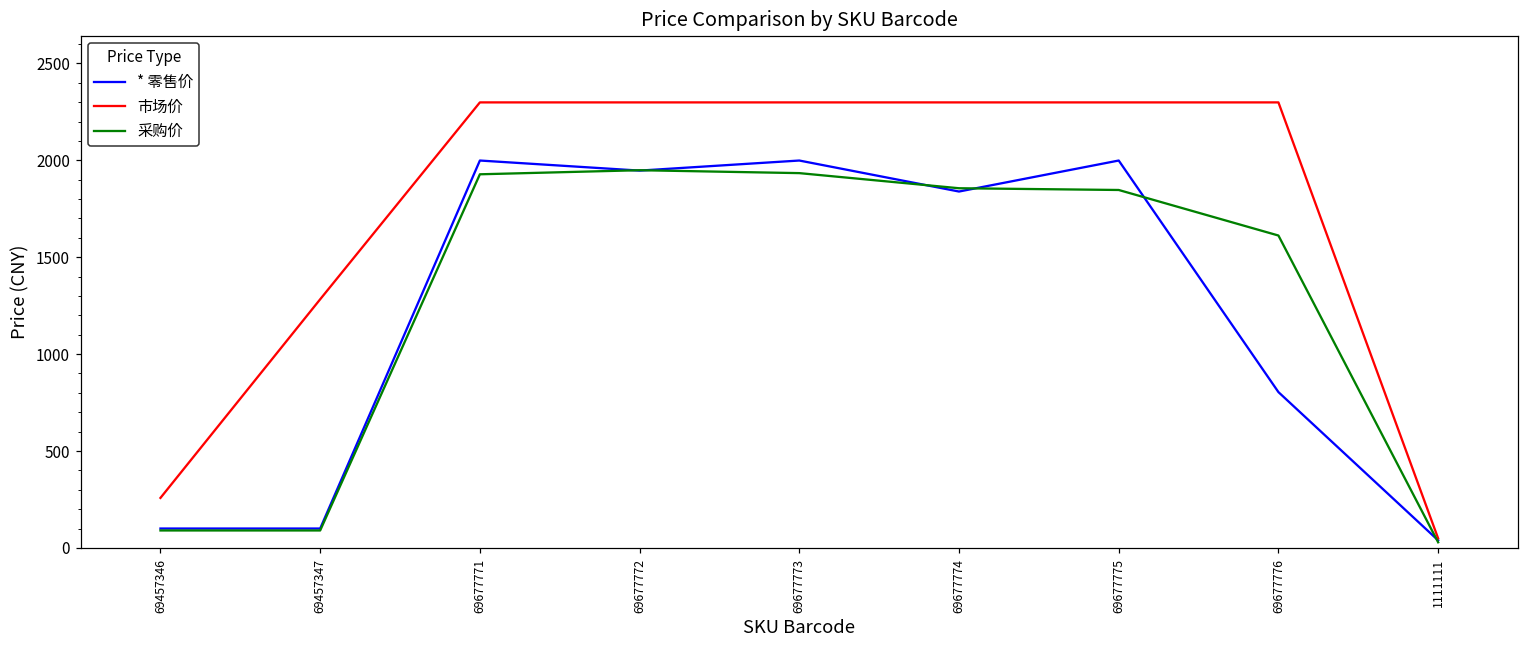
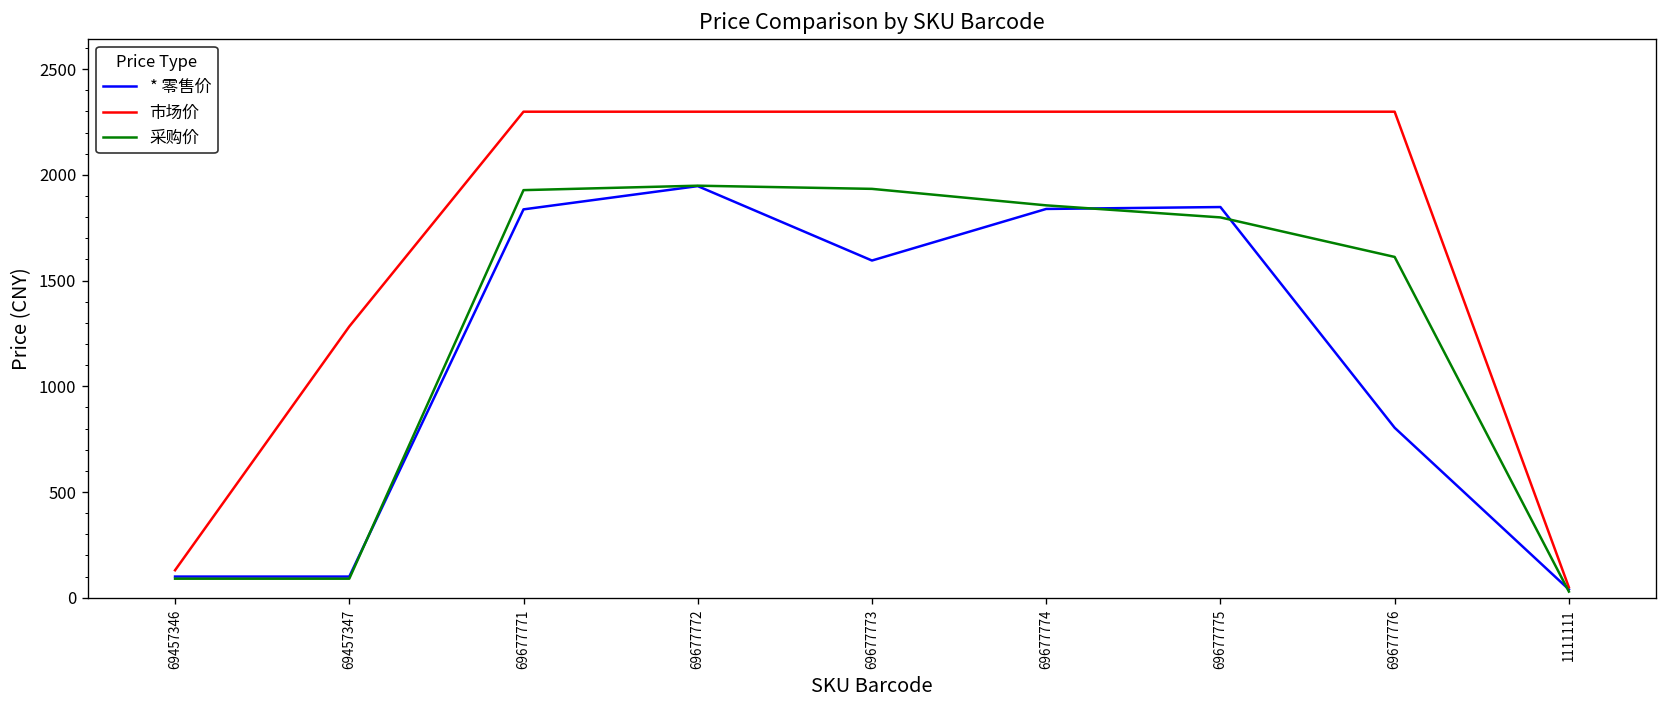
  {
    "* 零售价": {
-     "69677771": 2000,
-     "69677773": 2000,
+     "69677771": 1840,
+     "69677773": 1600,
      "69677774": 1840,
-     "69677775": 2000,
+     "69677775": 1850,
      "69677776": 800
    },
    "市场价": {
-     "69457346": 260,
+     "69457346": 130,
      "69457347": 1280,
      "69677771": 2300,
      "69677772": 2300,
      "69677773": 2300,
      "69677774": 2300,
      "69677775": 2300,
      "69677776": 2300
    },
    "采购价": {
      "69677771": 1930,
      "69677773": 1930,
      "69677774": 1860,
-     "69677775": 1850,
+     "69677775": 1800,
      "69677776": 1610
    }
  }
